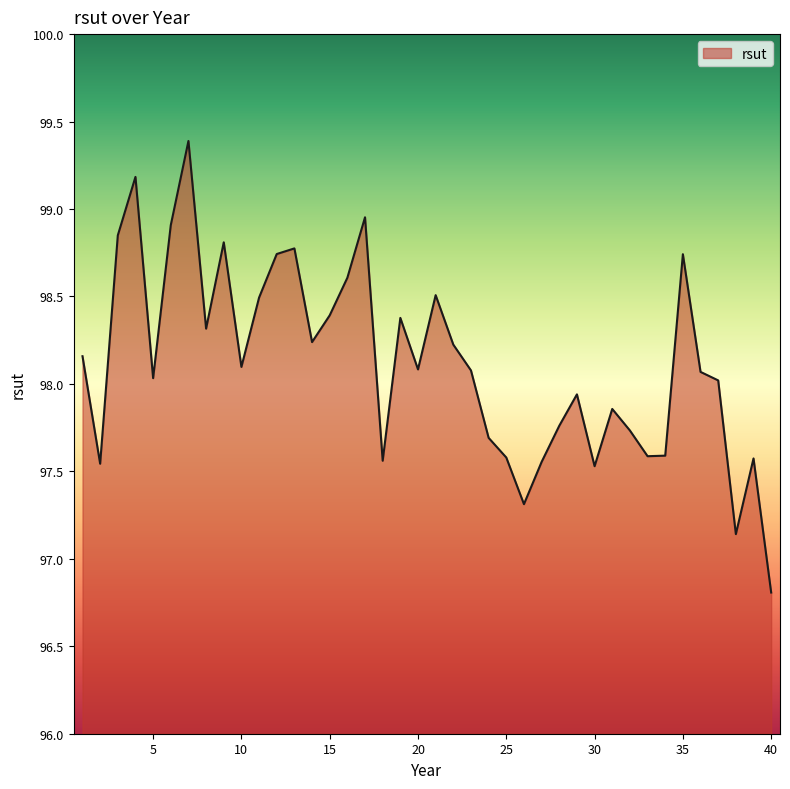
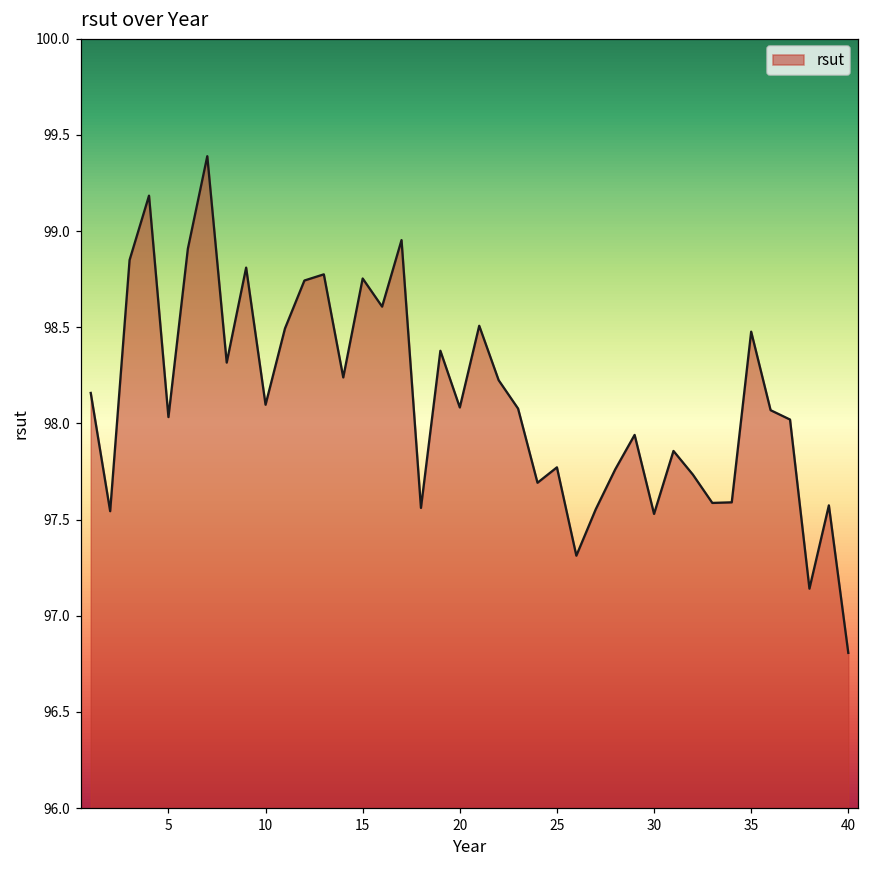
  {
    "5": 98.03,
    "10": 98.10,
-   "15": 98.39,
+   "15": 98.75,
    "20": 98.08,
-   "25": 97.58,
+   "25": 97.77,
    "30": 97.53,
-   "35": 98.74,
+   "35": 98.48,
    "40": 96.81
  }
